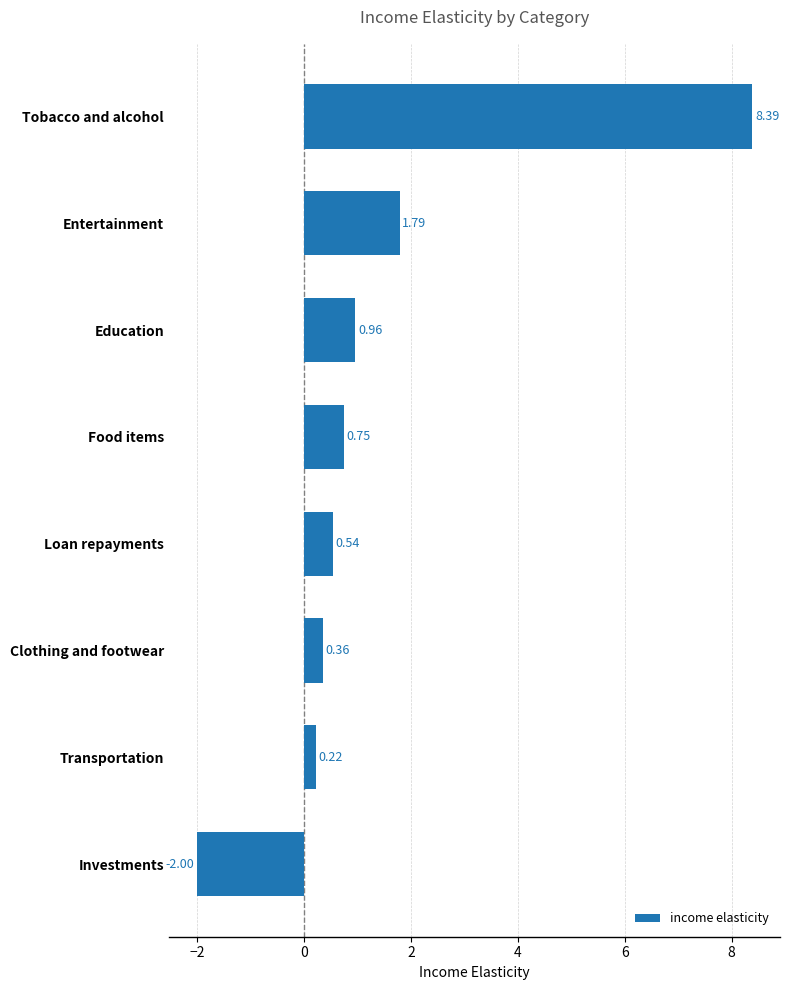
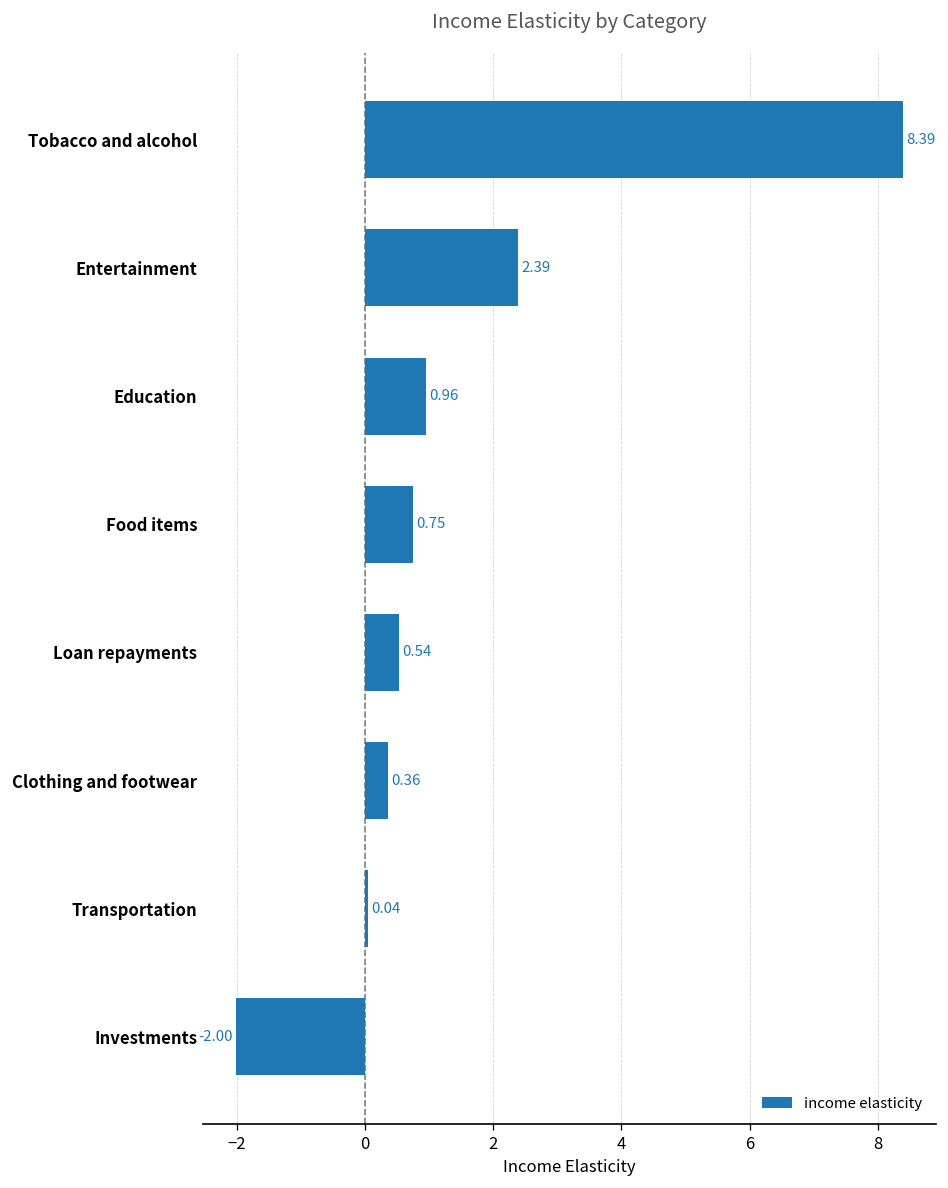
  {
    "Tobacco and alcohol": 8.39,
-   "Entertainment": 1.79,
+   "Entertainment": 2.39,
    "Education": 0.96,
    "Food items": 0.75,
    "Loan repayments": 0.54,
    "Clothing and footwear": 0.36,
-   "Transportation": 0.22,
+   "Transportation": 0.04,
    "Investments": -2.00
  }
